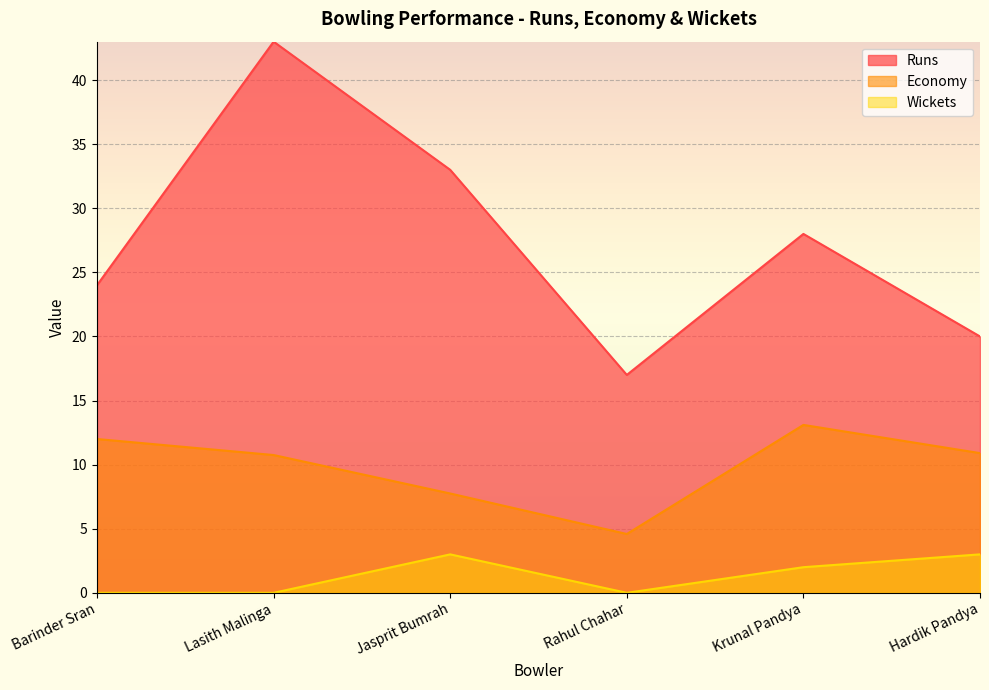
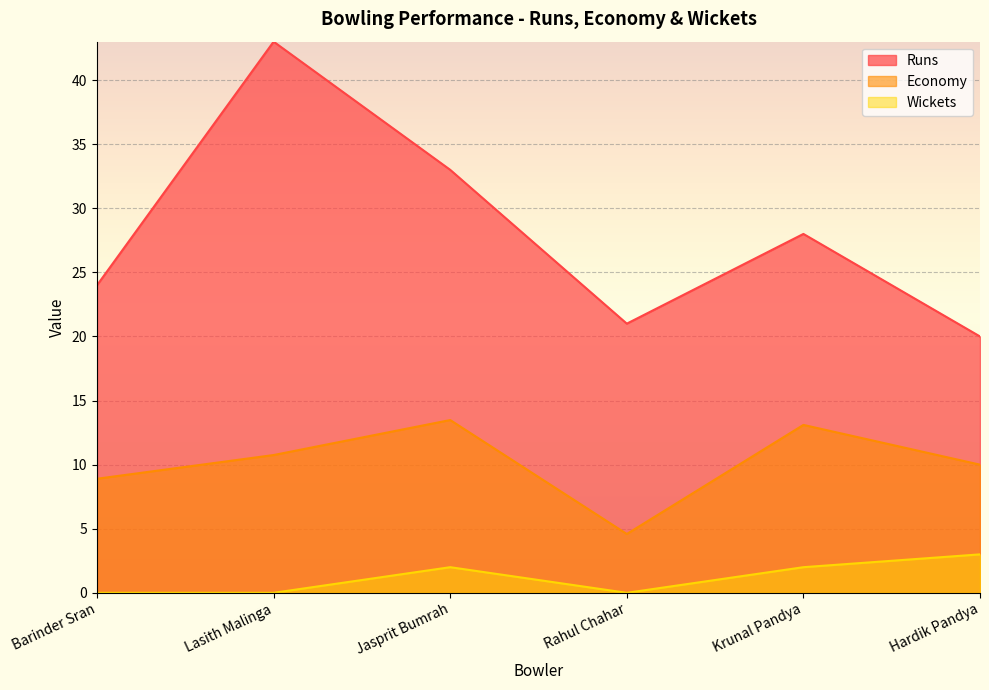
  {
    "Runs": {
      "Barinder Sran": 24,
      "Lasith Malinga": 43,
      "Jasprit Bumrah": 33,
-     "Rahul Chahar": 17,
+     "Rahul Chahar": 21,
      "Krunal Pandya": 28,
      "Hardik Pandya": 20
    },
    "Economy": {
-     "Barinder Sran": 12.0,
+     "Barinder Sran": 8.9,
      "Lasith Malinga": 10.8,
-     "Jasprit Bumrah": 7.8,
+     "Jasprit Bumrah": 13.5,
      "Rahul Chahar": 4.6,
      "Krunal Pandya": 13.1,
-     "Hardik Pandya": 10.9
+     "Hardik Pandya": 10.0
    },
    "Wickets": {
      "Barinder Sran": 0,
      "Lasith Malinga": 0,
-     "Jasprit Bumrah": 3,
+     "Jasprit Bumrah": 2,
      "Rahul Chahar": 0,
      "Krunal Pandya": 2,
      "Hardik Pandya": 3
    }
  }
